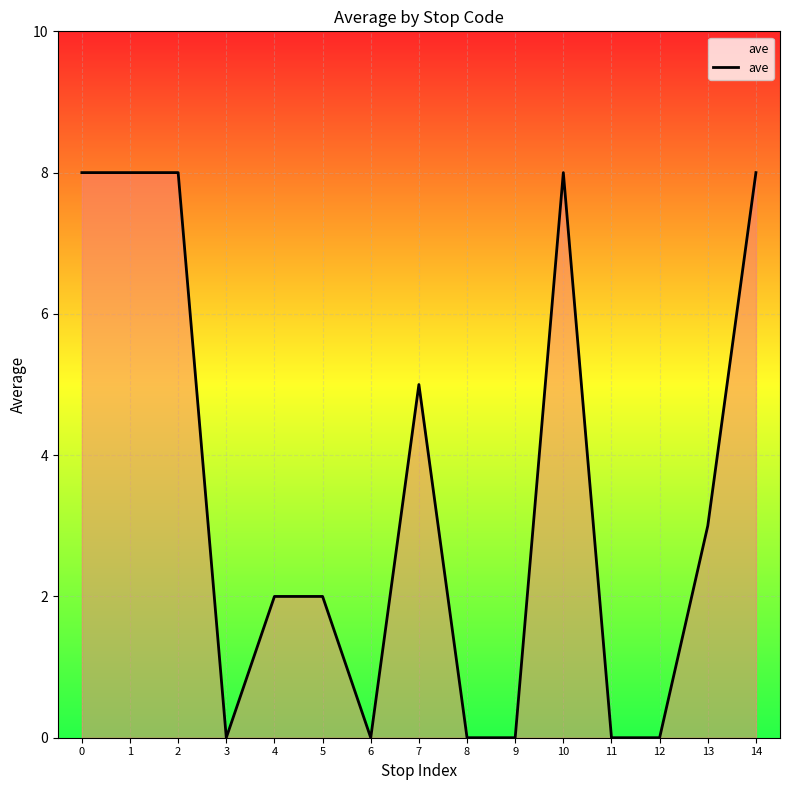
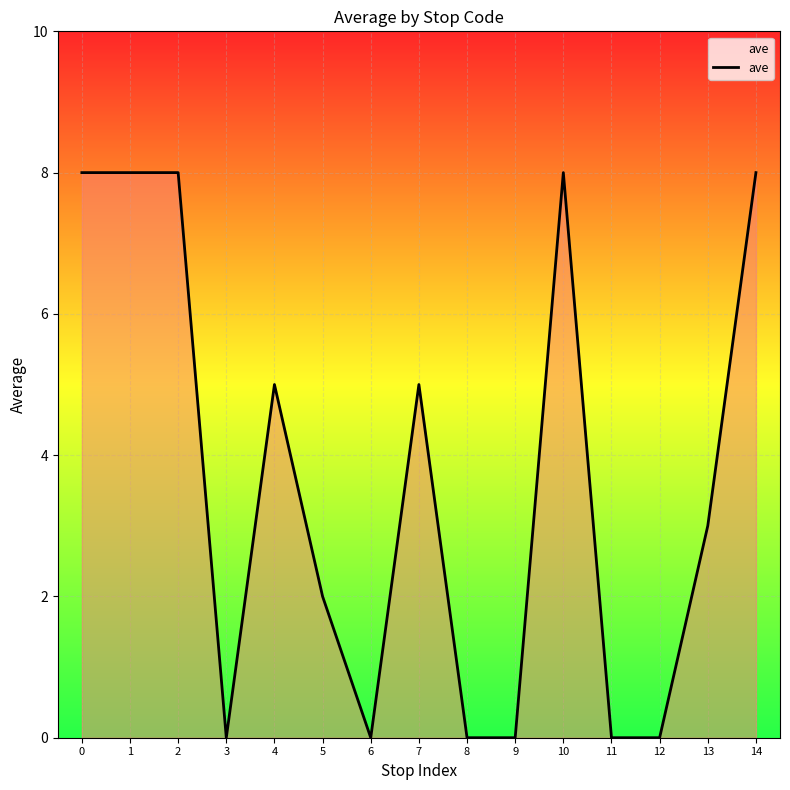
  {
    "0": 8,
    "1": 8,
    "2": 8,
    "3": 0,
-   "4": 2,
+   "4": 5,
    "5": 2,
    "6": 0,
    "7": 5,
    "8": 0,
    "9": 0,
    "10": 8,
    "11": 0,
    "12": 0,
    "13": 3,
    "14": 8
  }
